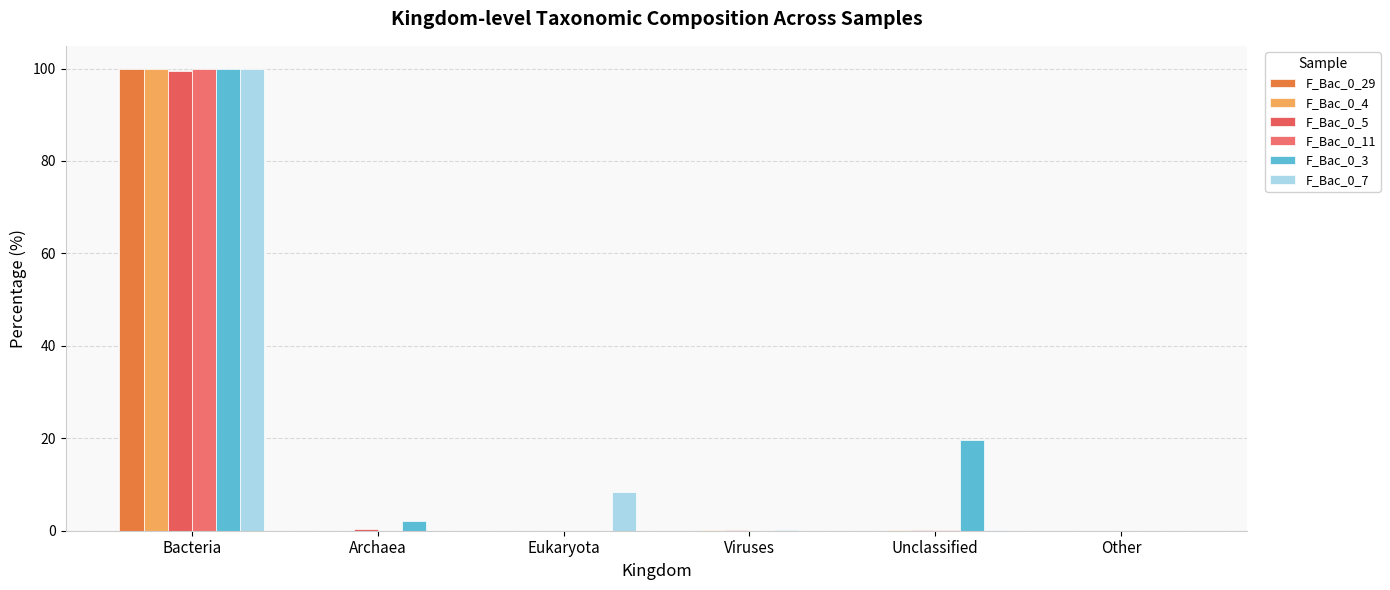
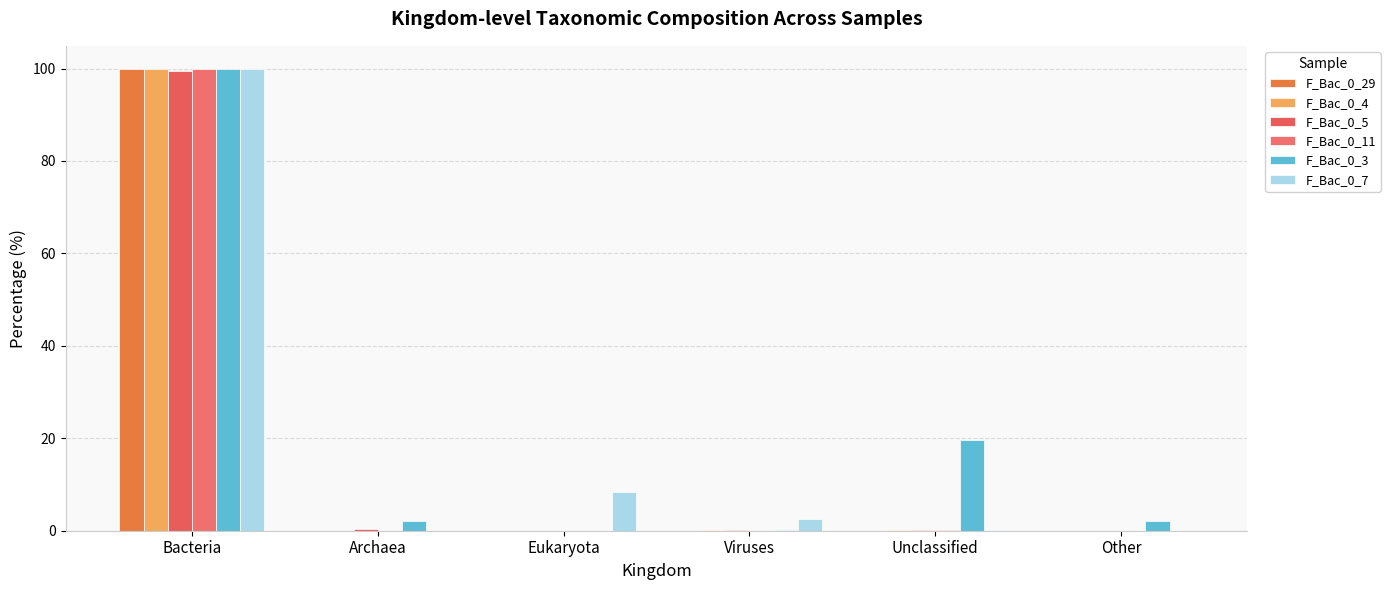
  {
    "F_Bac_0_3": {
      "Bacteria": 100,
      "Archaea": 2,
      "Unclassified": 20,
-     "Other": 0
+     "Other": 2
    },
    "F_Bac_0_7": {
      "Bacteria": 100,
      "Eukaryota": 8,
-     "Viruses": 0,
+     "Viruses": 2,
      "Other": 0
    }
  }
